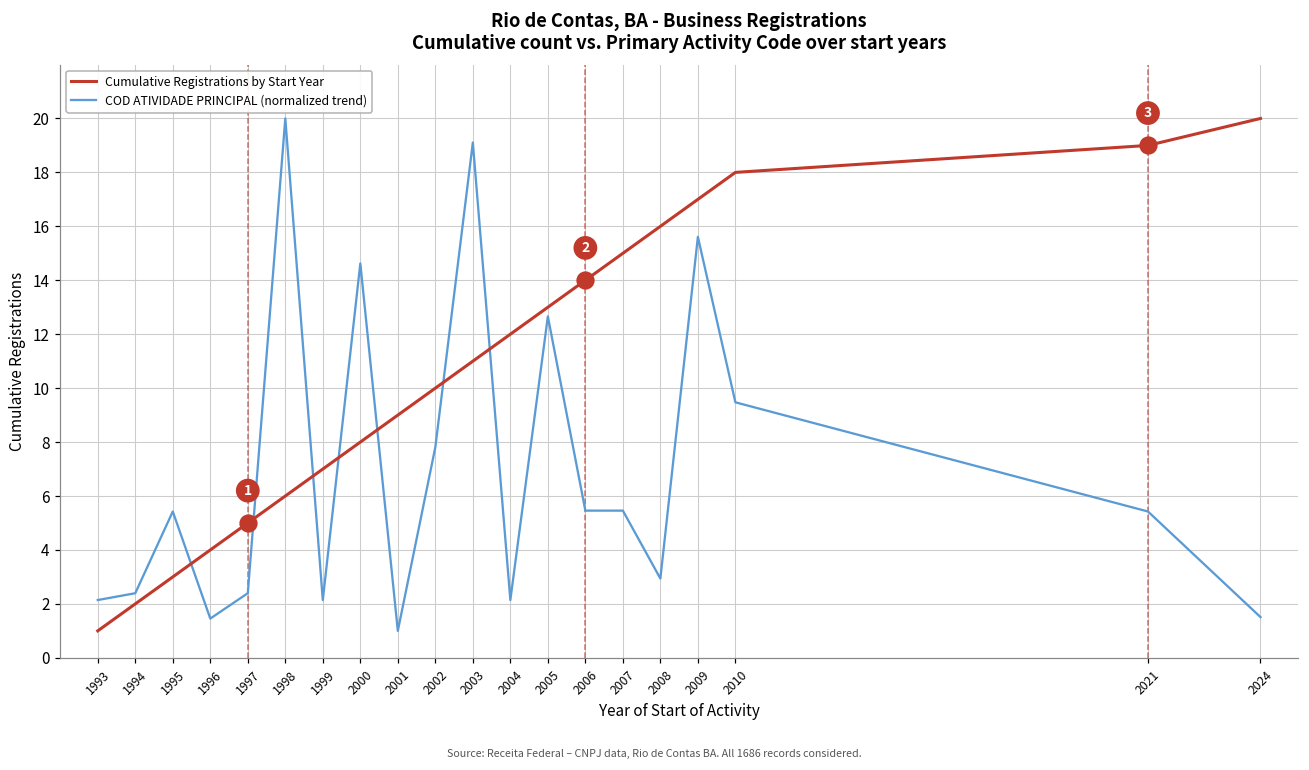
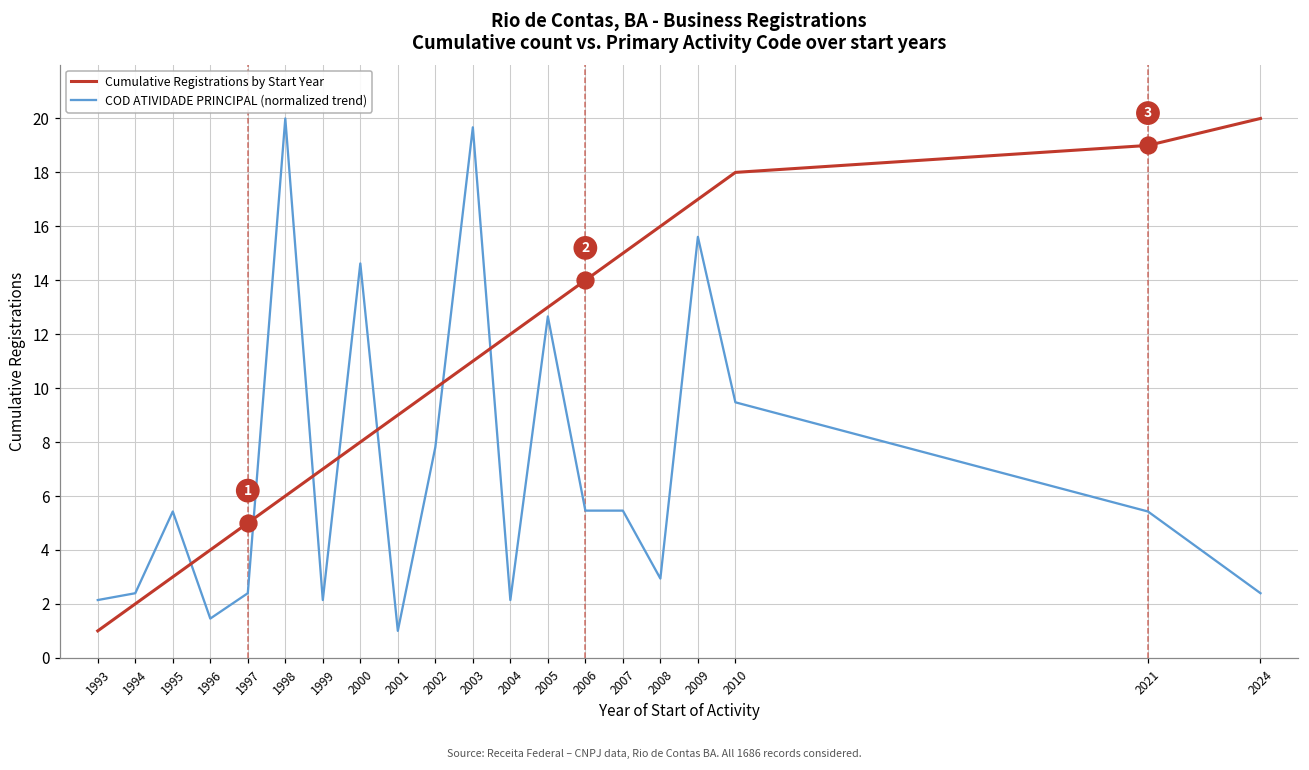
  {
    "COD ATIVIDADE PRINCIPAL (normalized trend)": {
      "1993": 2.1,
      "1994": 2.4,
      "1995": 5.4,
      "1996": 1.5,
      "1997": 2.4,
      "1998": 20.0,
      "1999": 2.1,
      "2000": 14.6,
      "2001": 1.0,
      "2002": 7.8,
-     "2003": 19.1,
+     "2003": 19.7,
      "2004": 2.1,
      "2005": 12.7,
      "2006": 5.5,
      "2007": 5.5,
      "2008": 2.9,
      "2009": 15.6,
      "2010": 9.5,
      "2021": 5.4,
-     "2024": 1.5
+     "2024": 2.4
    }
  }
